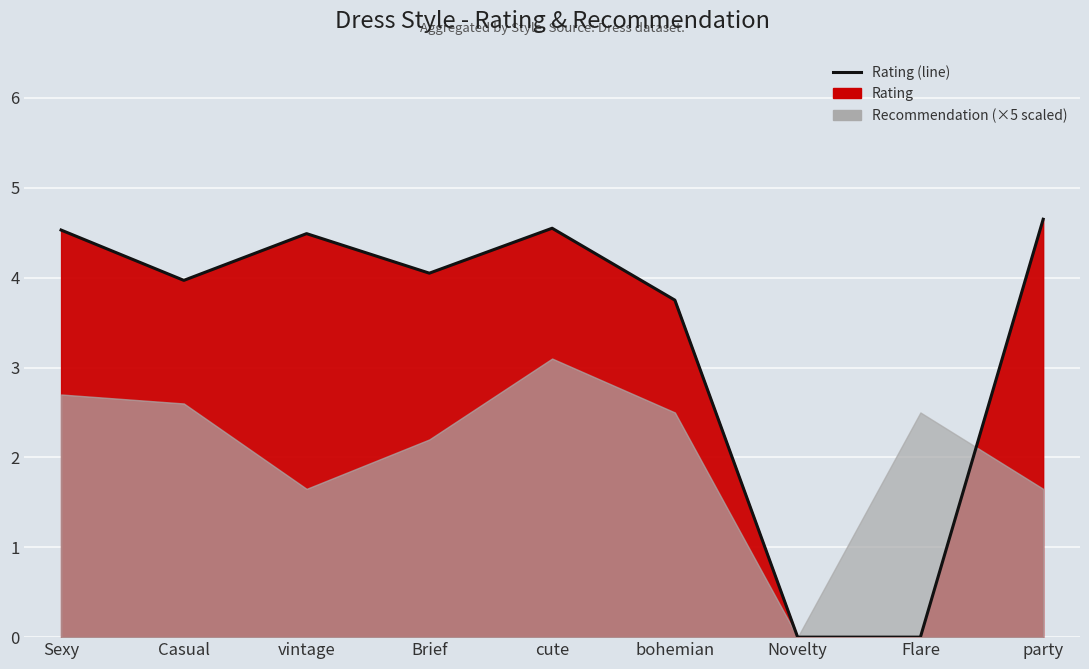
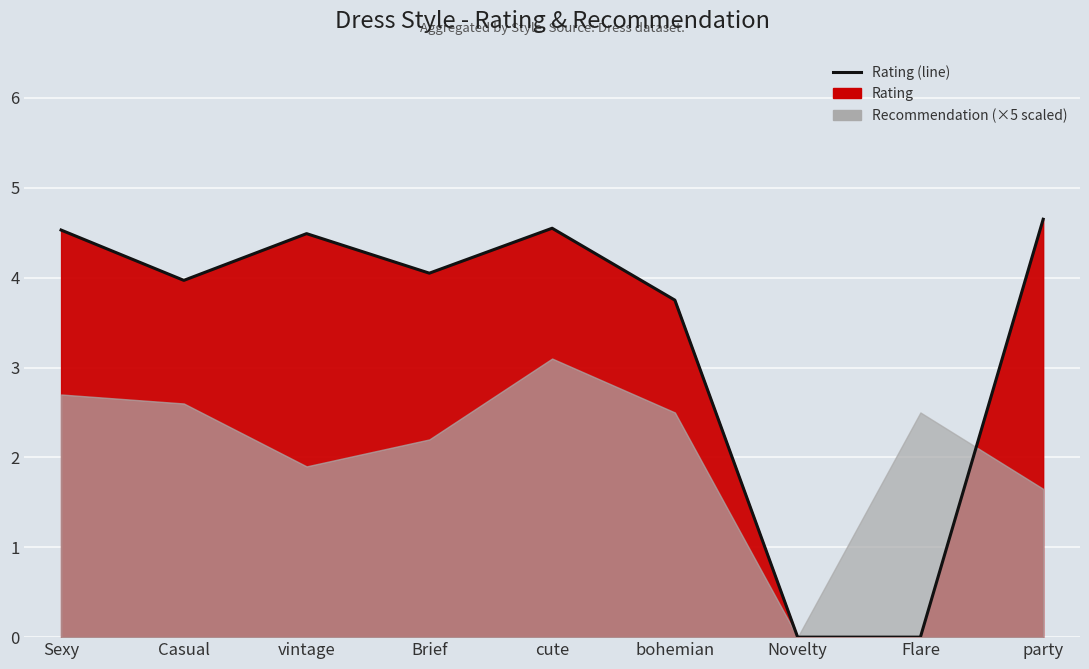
  {
    "Rating": {
      "Sexy": 4.5,
      "Casual": 4.0,
      "vintage": 4.5,
      "Brief": 4.1,
      "cute": 4.6,
      "bohemian": 3.8,
      "Flare": 0.0,
      "party": 4.7
    },
    "Recommendation (×5 scaled)": {
      "Sexy": 2.7,
      "Casual": 2.6,
-     "vintage": 1.7,
+     "vintage": 1.9,
      "Brief": 2.2,
      "cute": 3.1,
      "bohemian": 2.5,
      "Flare": 2.5,
      "party": 1.7
    }
  }
